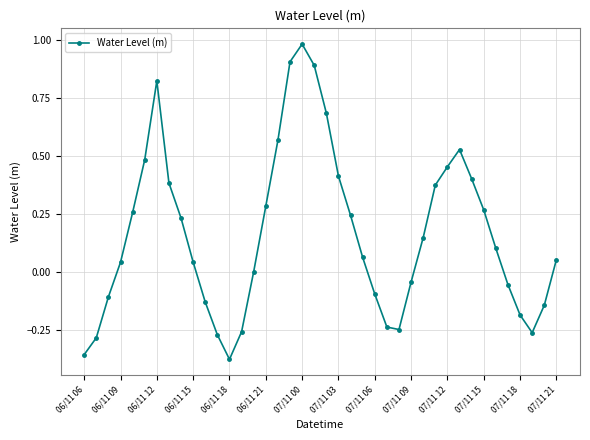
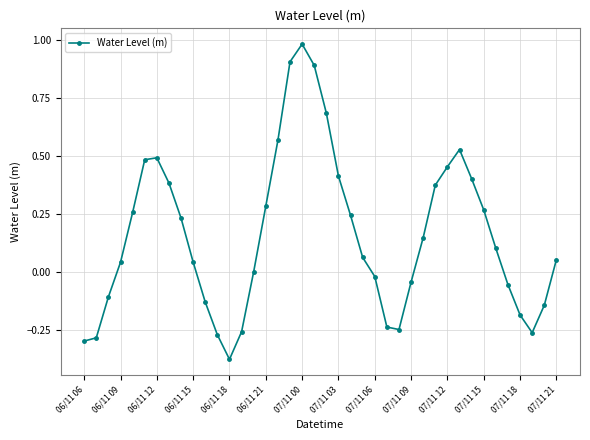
  {
-   "06/11 06": -0.35,
+   "06/11 06": -0.30,
    "06/11 09": 0.04,
-   "06/11 12": 0.82,
+   "06/11 12": 0.49,
    "06/11 15": 0.04,
    "06/11 18": -0.37,
    "06/11 21": 0.28,
    "07/11 00": 0.98,
    "07/11 03": 0.41,
-   "07/11 06": -0.09,
+   "07/11 06": -0.02,
    "07/11 09": -0.04,
    "07/11 12": 0.45,
    "07/11 15": 0.27,
    "07/11 18": -0.18,
    "07/11 21": 0.05
  }
